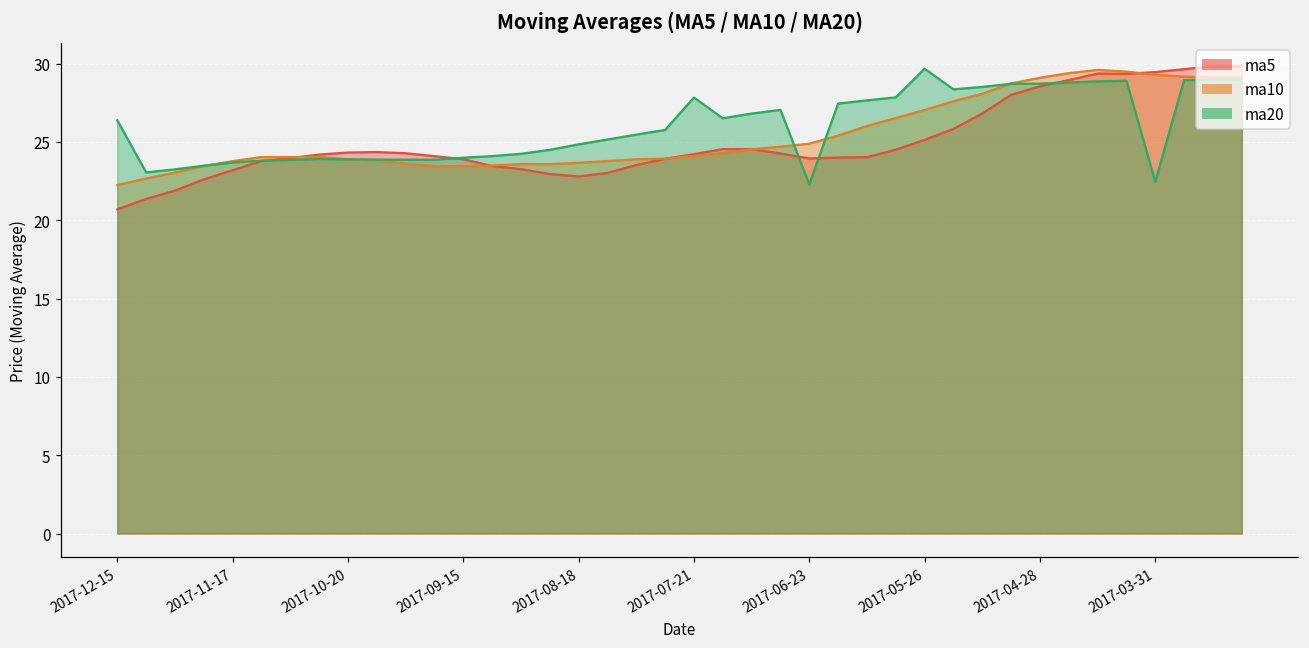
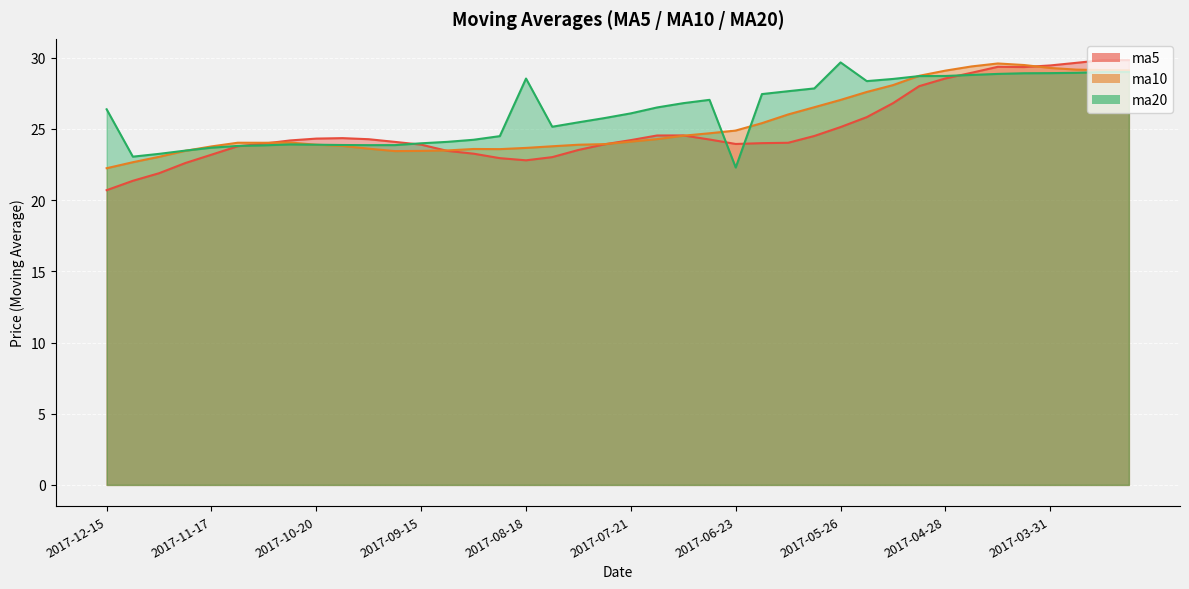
  {
    "ma20": {
      "2017-12-15": 26.4,
-     "2017-08-18": 24.8,
-     "2017-07-21": 27.8,
+     "2017-08-18": 28.5,
+     "2017-07-21": 26.1,
      "2017-06-23": 22.3,
      "2017-05-26": 29.7,
-     "2017-03-31": 22.5
+     "2017-03-31": 28.9
    }
  }
